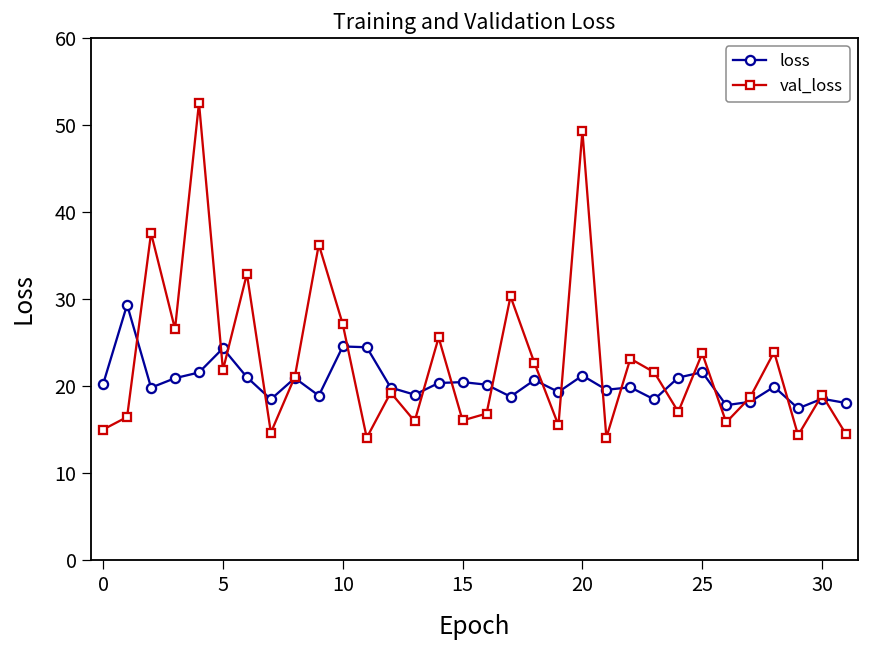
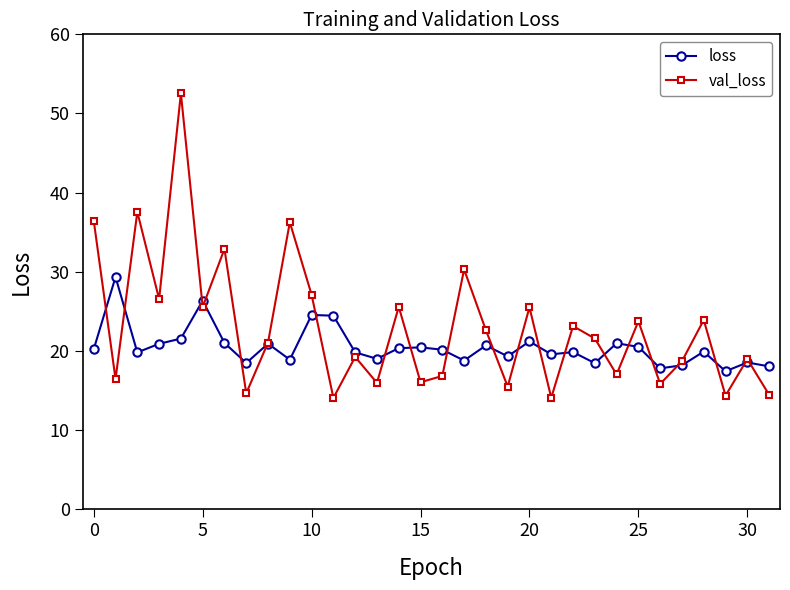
  {
    "loss": {
      "0": 20,
-     "5": 24,
+     "5": 26,
      "10": 25,
      "15": 20,
      "20": 21,
-     "25": 22,
+     "25": 21,
      "30": 19
    },
    "val_loss": {
-     "0": 15,
-     "5": 22,
+     "0": 36,
+     "5": 26,
      "10": 27,
      "15": 16,
-     "20": 49,
+     "20": 26,
      "25": 24,
      "30": 19
    }
  }
